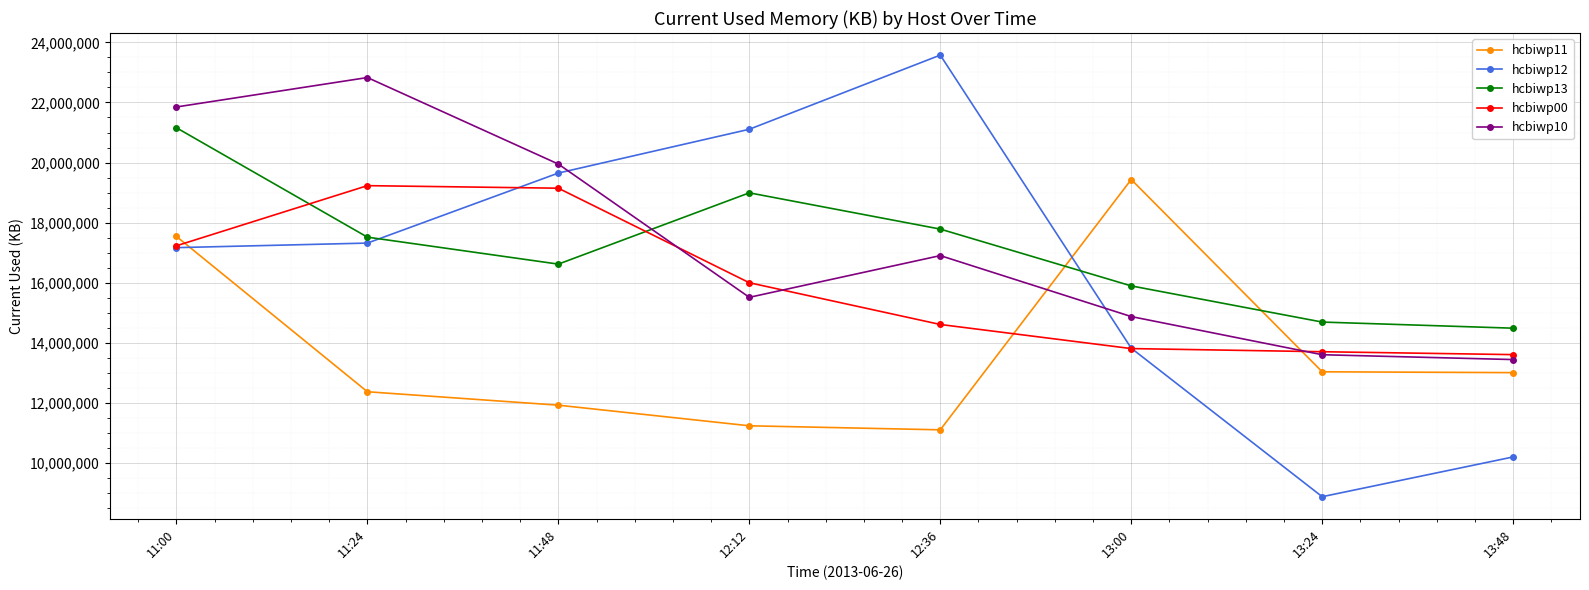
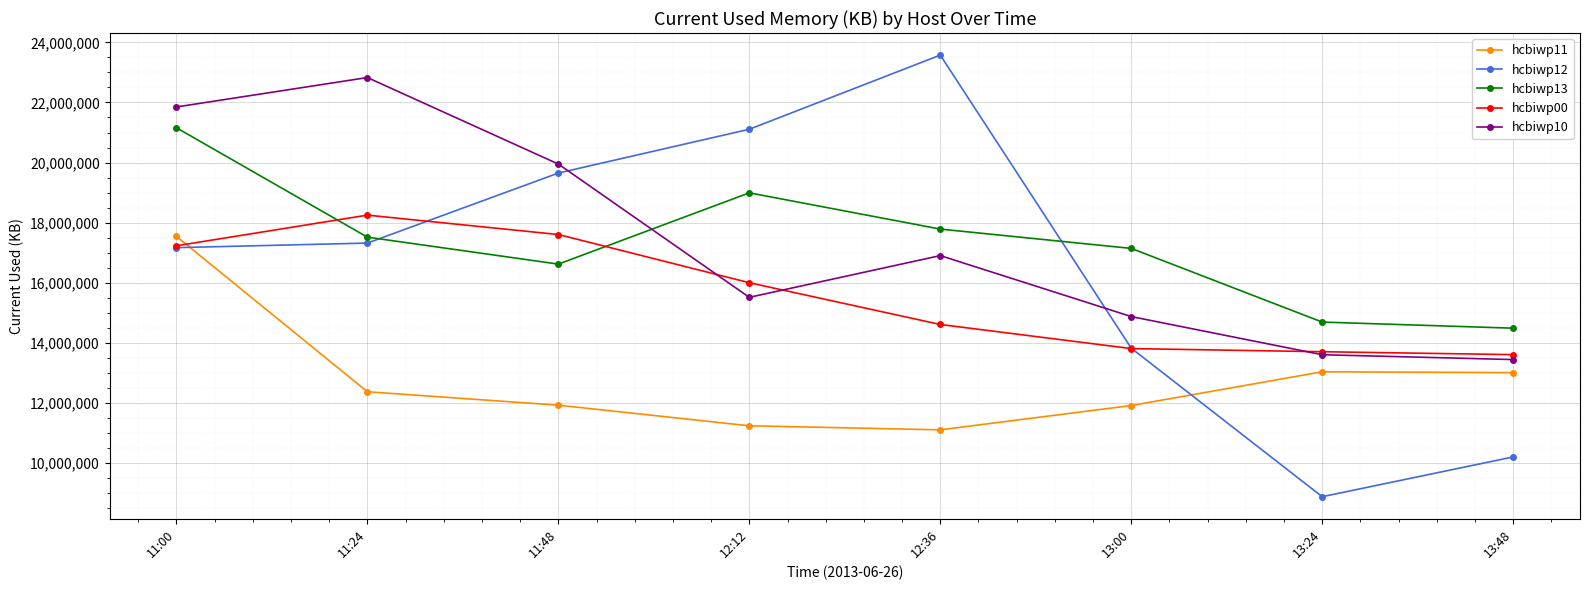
  {
    "hcbiwp11": {
      "11:00": "17,500,000",
      "11:24": "12,400,000",
      "11:48": "11,900,000",
      "12:12": "11,200,000",
      "12:36": "11,100,000",
-     "13:00": "19,400,000",
+     "13:00": "11,900,000",
      "13:24": "13,000,000",
      "13:48": "13,000,000"
    },
    "hcbiwp12": {
      "11:24": "17,300,000",
      "11:48": "19,700,000",
      "12:12": "21,100,000",
      "12:36": "23,600,000",
      "13:24": "8,900,000",
      "13:48": "10,200,000"
    },
    "hcbiwp13": {
      "11:00": "21,200,000",
      "11:24": "17,500,000",
      "11:48": "16,600,000",
      "12:12": "19,000,000",
      "12:36": "17,800,000",
-     "13:00": "15,900,000",
+     "13:00": "17,100,000",
      "13:24": "14,700,000",
      "13:48": "14,500,000"
    },
    "hcbiwp00": {
-     "11:24": "19,200,000",
-     "11:48": "19,100,000",
+     "11:24": "18,300,000",
+     "11:48": "17,600,000",
      "12:12": "16,000,000",
      "12:36": "14,600,000",
      "13:24": "13,700,000",
      "13:48": "13,600,000"
    },
    "hcbiwp10": {
      "11:00": "21,800,000",
      "11:24": "22,800,000",
      "11:48": "20,000,000",
      "12:12": "15,500,000",
      "12:36": "16,900,000",
      "13:00": "14,900,000",
      "13:24": "13,600,000",
      "13:48": "13,400,000"
    }
  }
